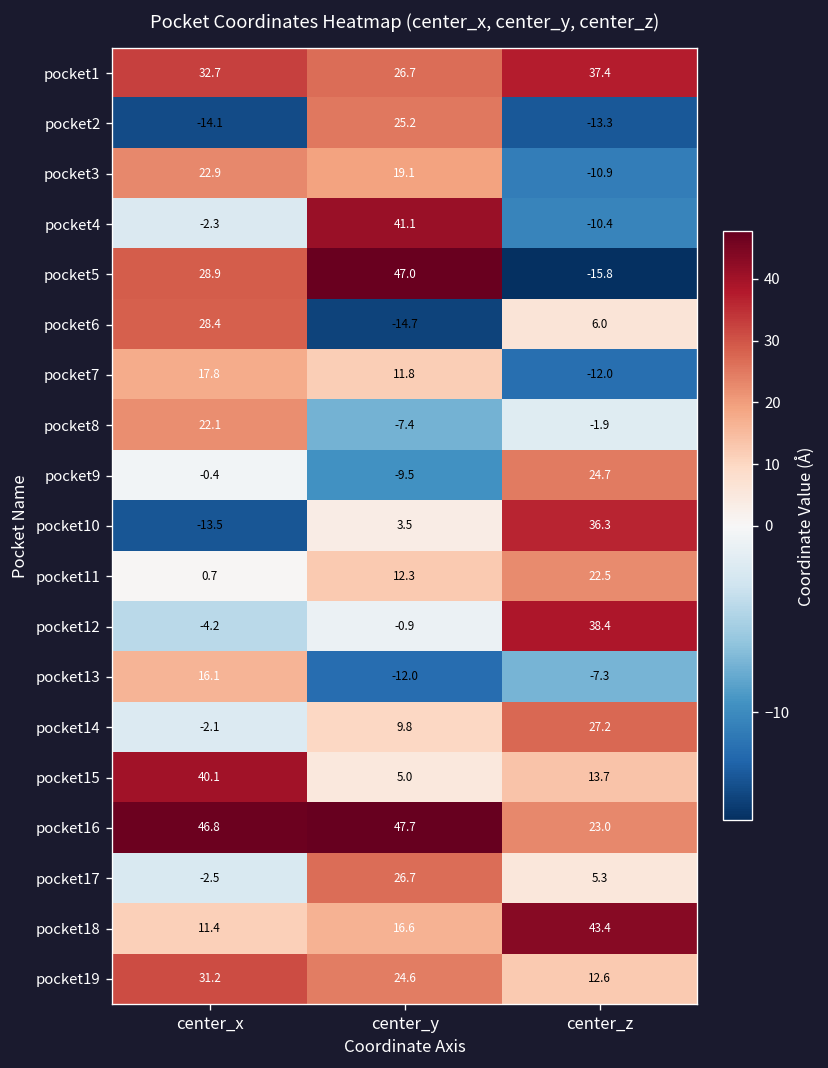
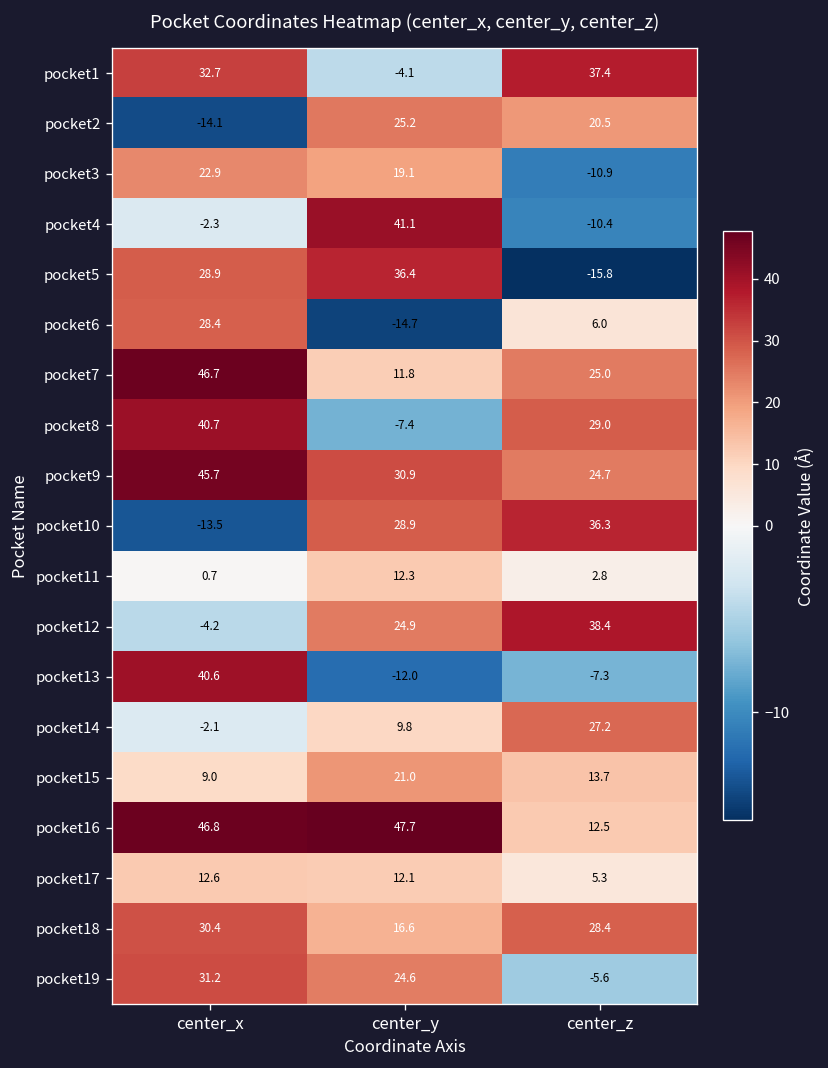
  {
    "pocket1": {
      "center_x": 32.7,
-     "center_y": 26.7,
+     "center_y": -4.1,
      "center_z": 37.4
    },
    "pocket2": {
      "center_x": -14.1,
      "center_y": 25.2,
-     "center_z": -13.3
+     "center_z": 20.5
    },
    "pocket3": {
      "center_x": 22.9,
      "center_y": 19.1,
      "center_z": -10.9
    },
    "pocket4": {
      "center_x": -2.3,
      "center_y": 41.1,
      "center_z": -10.4
    },
    "pocket5": {
      "center_x": 28.9,
-     "center_y": 47.0,
+     "center_y": 36.4,
      "center_z": -15.8
    },
    "pocket6": {
      "center_x": 28.4,
      "center_y": -14.7,
      "center_z": 6.0
    },
    "pocket7": {
-     "center_x": 17.8,
+     "center_x": 46.7,
      "center_y": 11.8,
-     "center_z": -12.0
+     "center_z": 25.0
    },
    "pocket8": {
-     "center_x": 22.1,
+     "center_x": 40.7,
      "center_y": -7.4,
-     "center_z": -1.9
+     "center_z": 29.0
    },
    "pocket9": {
-     "center_x": -0.4,
-     "center_y": -9.5,
+     "center_x": 45.7,
+     "center_y": 30.9,
      "center_z": 24.7
    },
    "pocket10": {
      "center_x": -13.5,
-     "center_y": 3.5,
+     "center_y": 28.9,
      "center_z": 36.3
    },
    "pocket11": {
      "center_x": 0.7,
      "center_y": 12.3,
-     "center_z": 22.5
+     "center_z": 2.8
    },
    "pocket12": {
      "center_x": -4.2,
-     "center_y": -0.9,
+     "center_y": 24.9,
      "center_z": 38.4
    },
    "pocket13": {
-     "center_x": 16.1,
+     "center_x": 40.6,
      "center_y": -12.0,
      "center_z": -7.3
    },
    "pocket14": {
      "center_x": -2.1,
      "center_y": 9.8,
      "center_z": 27.2
    },
    "pocket15": {
-     "center_x": 40.1,
-     "center_y": 5.0,
+     "center_x": 9.0,
+     "center_y": 21.0,
      "center_z": 13.7
    },
    "pocket16": {
      "center_x": 46.8,
      "center_y": 47.7,
-     "center_z": 23.0
+     "center_z": 12.5
    },
    "pocket17": {
-     "center_x": -2.5,
-     "center_y": 26.7,
+     "center_x": 12.6,
+     "center_y": 12.1,
      "center_z": 5.3
    },
    "pocket18": {
-     "center_x": 11.4,
+     "center_x": 30.4,
      "center_y": 16.6,
-     "center_z": 43.4
+     "center_z": 28.4
    },
    "pocket19": {
      "center_x": 31.2,
      "center_y": 24.6,
-     "center_z": 12.6
+     "center_z": -5.6
    }
  }
